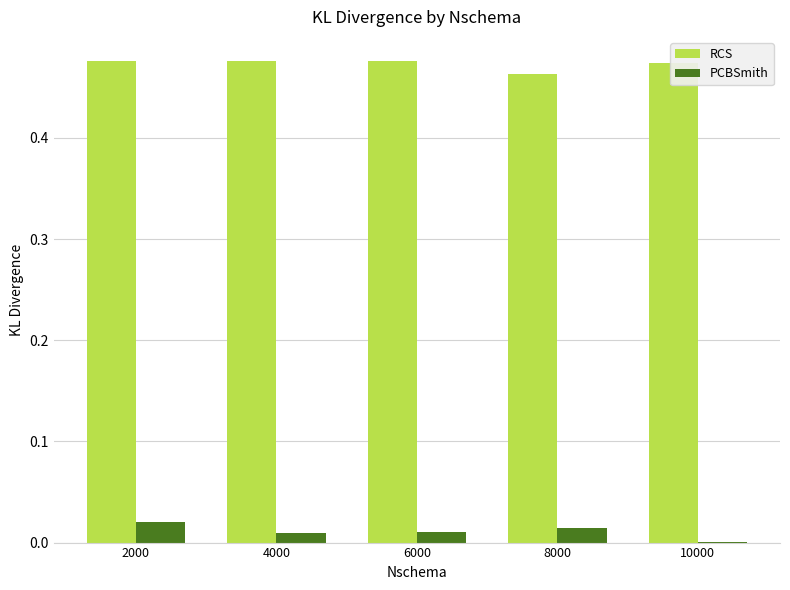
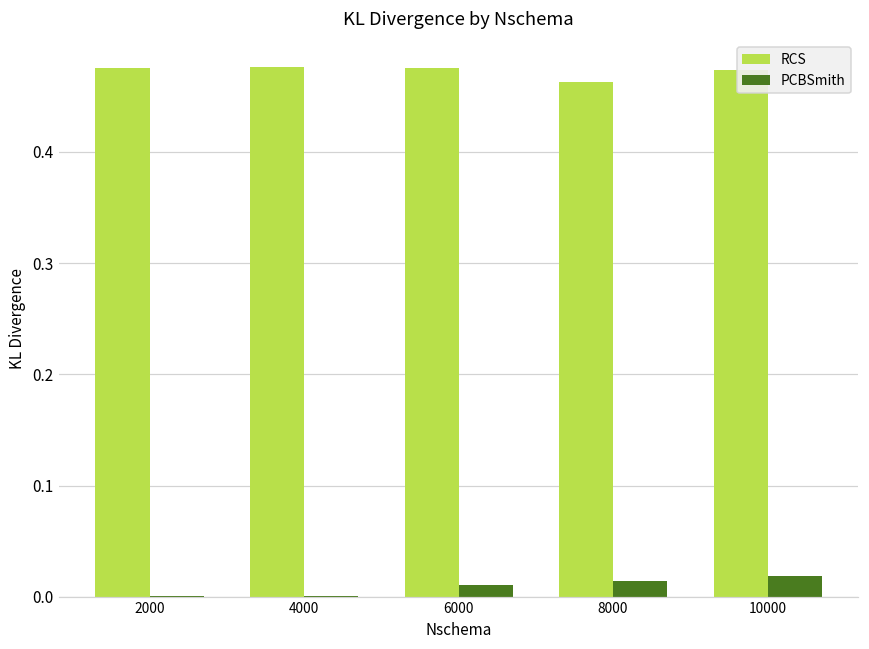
  {
    "RCS": {
      "2000": 0.476,
      "4000": 0.476,
      "6000": 0.476,
      "8000": 0.463
    },
    "PCBSmith": {
-     "2000": 0.020,
-     "4000": 0.009,
+     "2000": 0.001,
+     "4000": 0.001,
      "6000": 0.010,
      "8000": 0.014,
-     "10000": 0.001
+     "10000": 0.019
    }
  }
